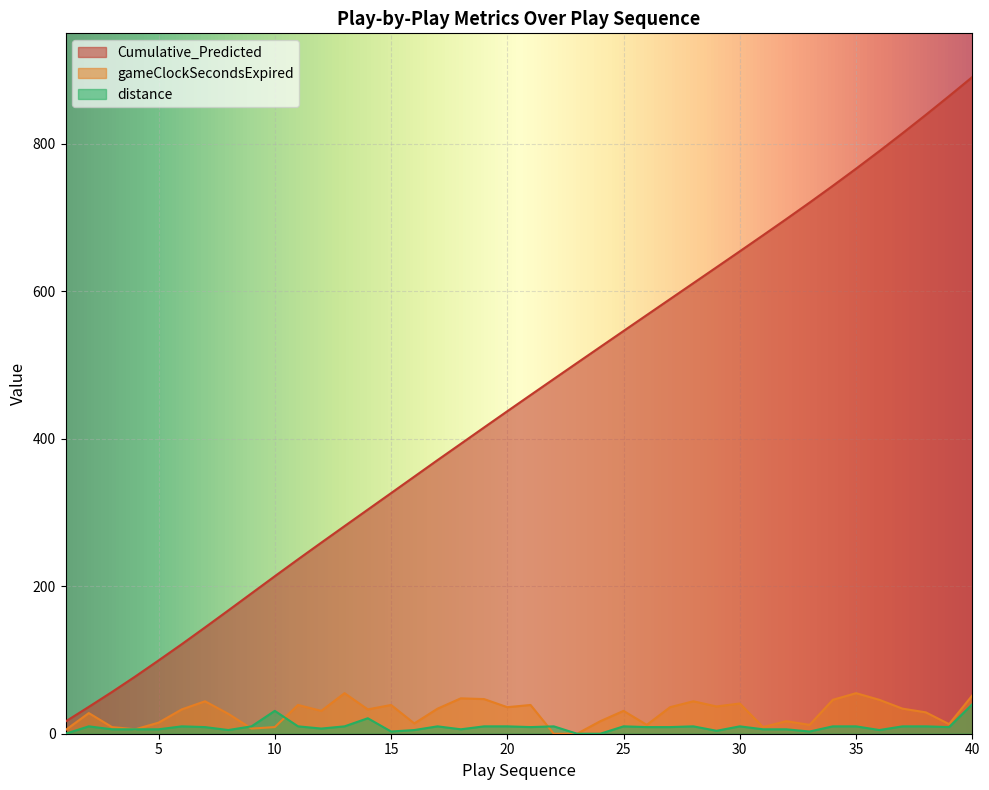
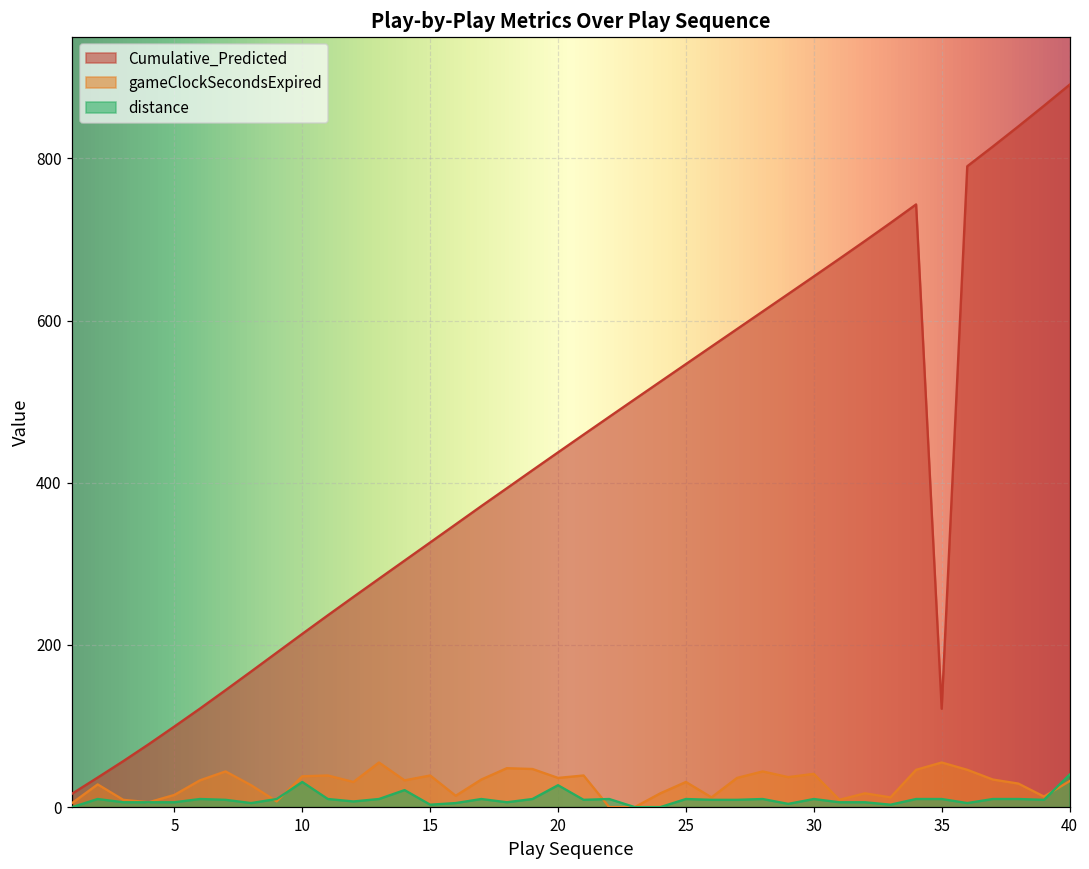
  {
    "Cumulative_Predicted": {
      "5": 100,
      "10": 210,
      "15": 330,
      "20": 440,
      "25": 550,
      "30": 650,
-     "35": 770,
+     "35": 120,
      "40": 890
    },
    "gameClockSecondsExpired": {
      "5": 20,
-     "10": 10,
+     "10": 40,
      "15": 40,
      "20": 40,
      "25": 30,
      "30": 40,
      "35": 60,
-     "40": 50
+     "40": 30
    },
    "distance": {
      "5": 10,
      "10": 30,
      "15": 0,
-     "20": 10,
+     "20": 30,
      "25": 10,
      "30": 10,
      "35": 10,
      "40": 40
    }
  }
